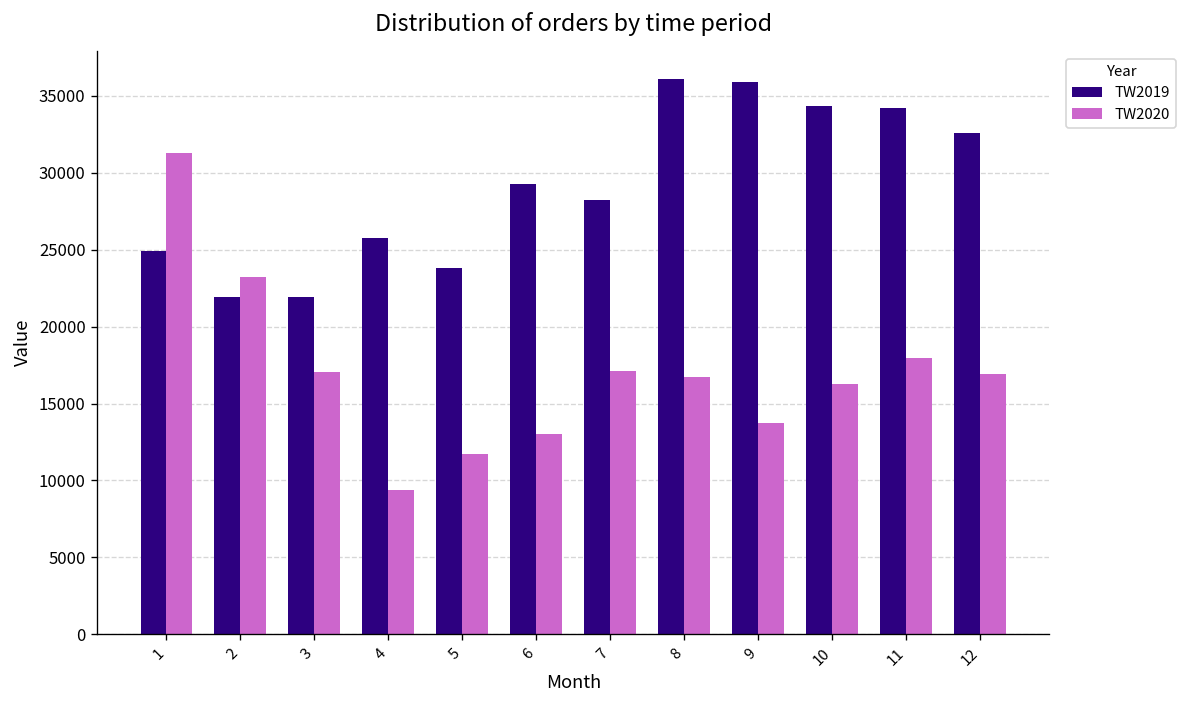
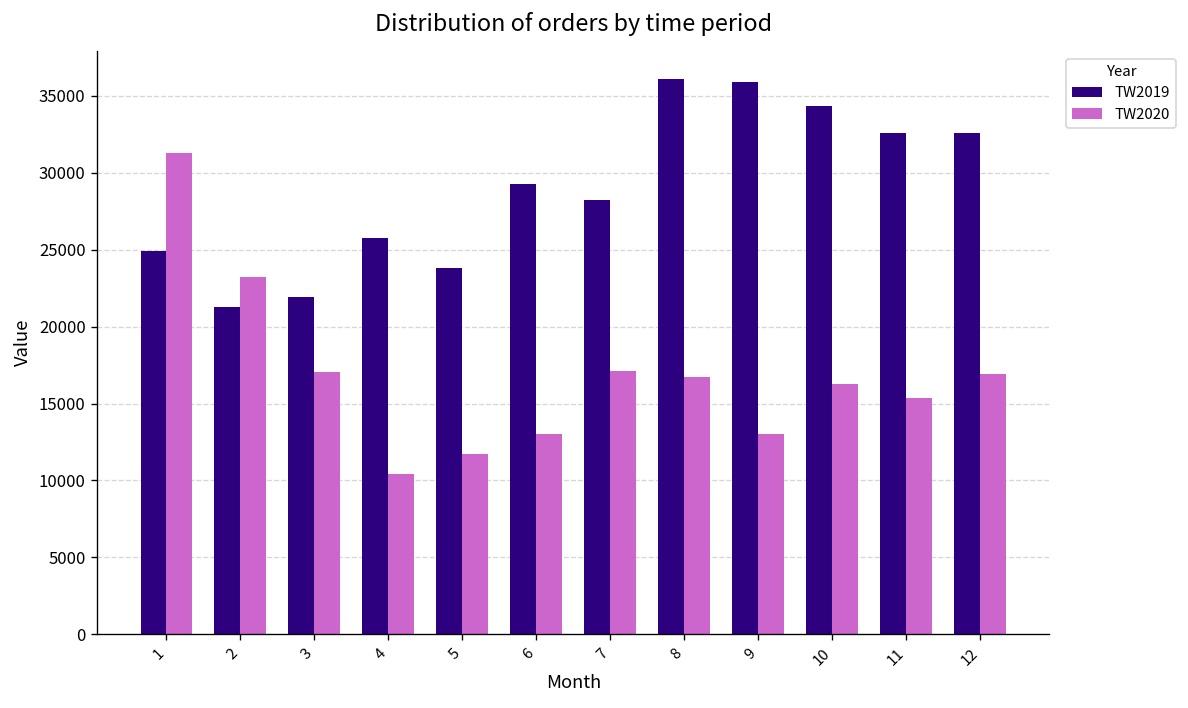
  {
    "TW2019": {
      "1": 24900,
-     "2": 21900,
+     "2": 21300,
      "3": 21900,
      "4": 25800,
      "5": 23800,
      "6": 29200,
      "7": 28200,
      "8": 36100,
      "9": 35900,
      "10": 34300,
-     "11": 34200,
+     "11": 32600,
      "12": 32600
    },
    "TW2020": {
      "1": 31300,
      "2": 23200,
      "3": 17100,
-     "4": 9400,
+     "4": 10400,
      "5": 11700,
      "6": 13000,
      "7": 17100,
      "8": 16700,
-     "9": 13700,
+     "9": 13000,
      "10": 16200,
-     "11": 17900,
+     "11": 15400,
      "12": 16900
    }
  }
